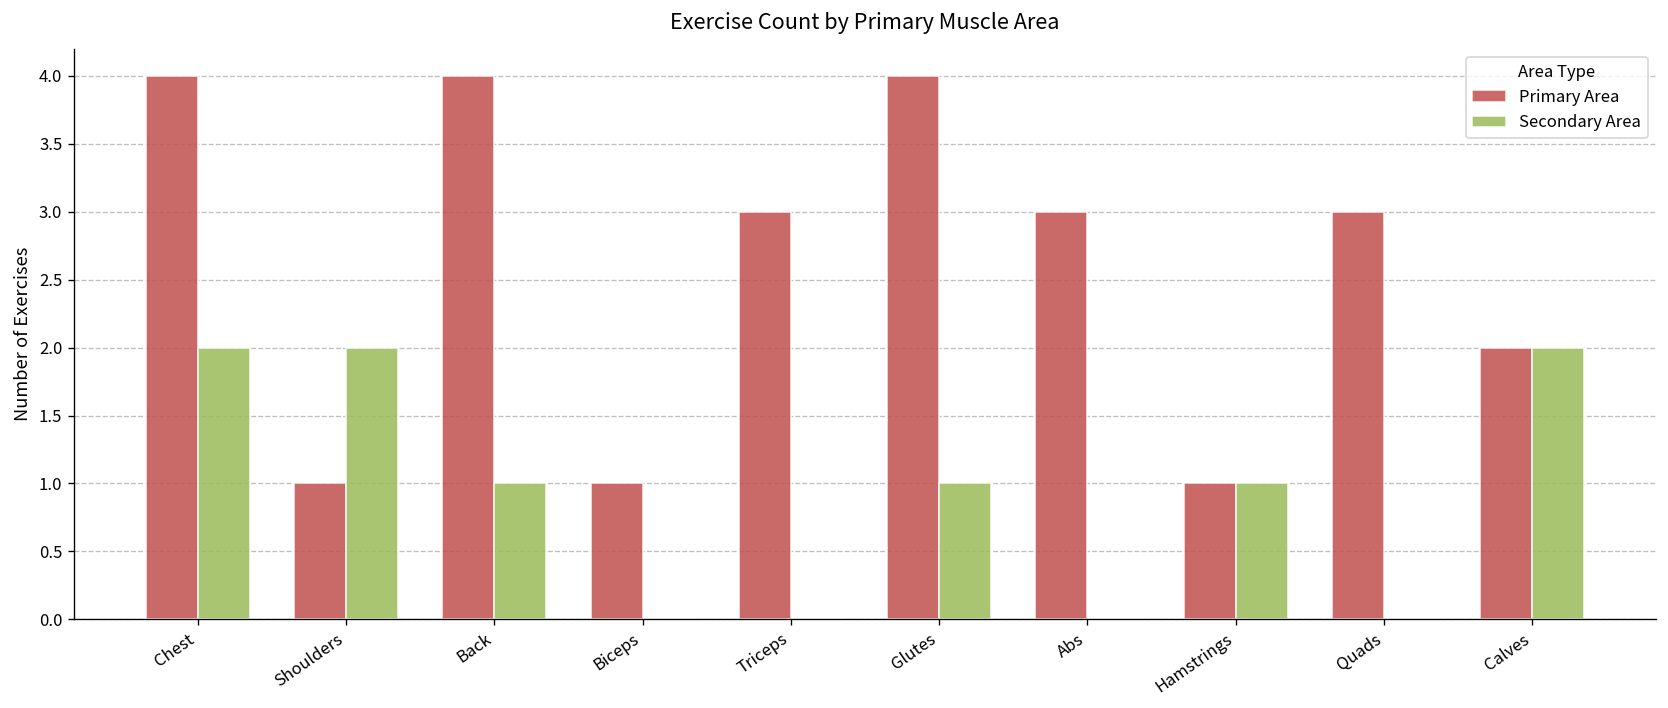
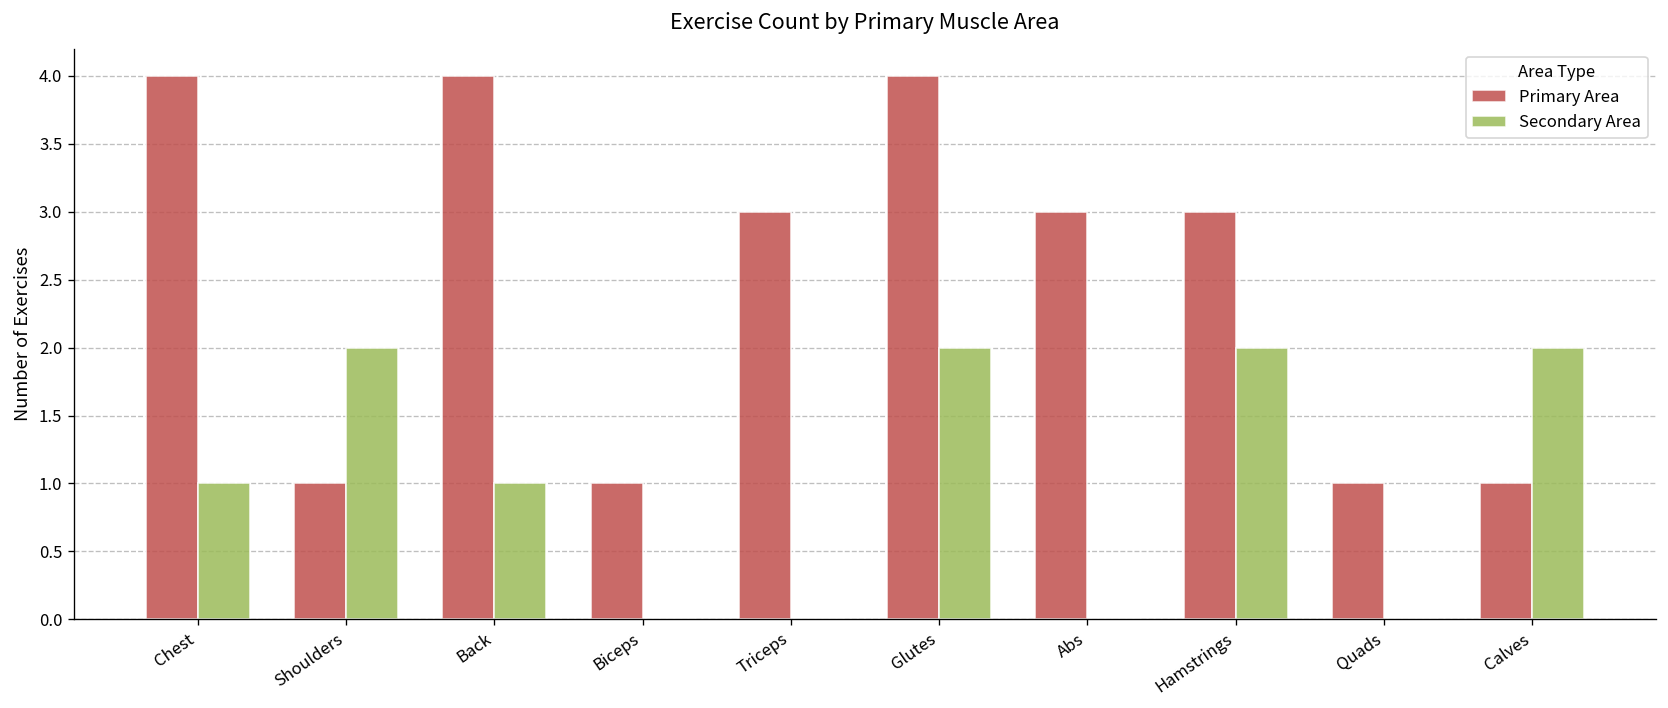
  {
    "Primary Area": {
      "Chest": 4,
      "Shoulders": 1,
      "Back": 4,
      "Biceps": 1,
      "Triceps": 3,
      "Glutes": 4,
      "Abs": 3,
-     "Hamstrings": 1,
-     "Quads": 3,
-     "Calves": 2
+     "Hamstrings": 3,
+     "Quads": 1,
+     "Calves": 1
    },
    "Secondary Area": {
-     "Chest": 2,
+     "Chest": 1,
      "Shoulders": 2,
      "Back": 1,
      "Biceps": 0,
      "Triceps": 0,
-     "Glutes": 1,
+     "Glutes": 2,
      "Abs": 0,
-     "Hamstrings": 1,
+     "Hamstrings": 2,
      "Quads": 0,
      "Calves": 2
    }
  }
